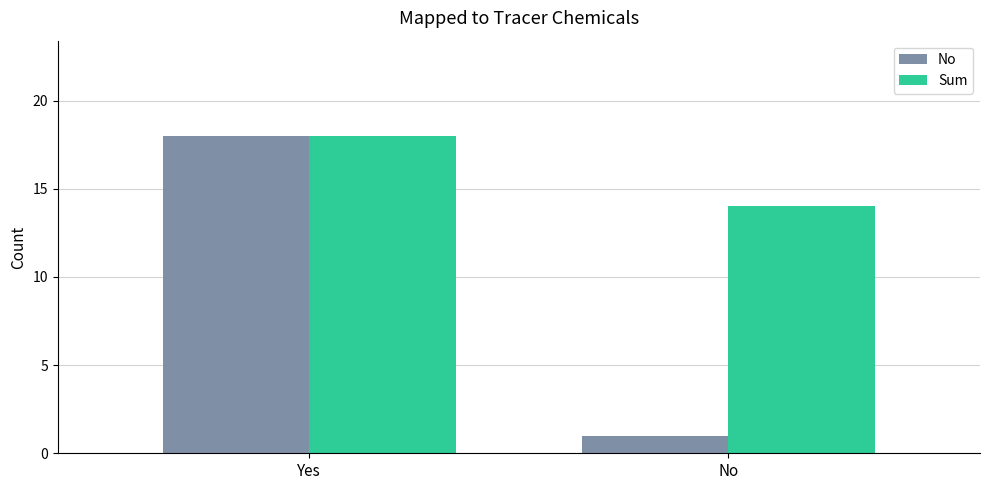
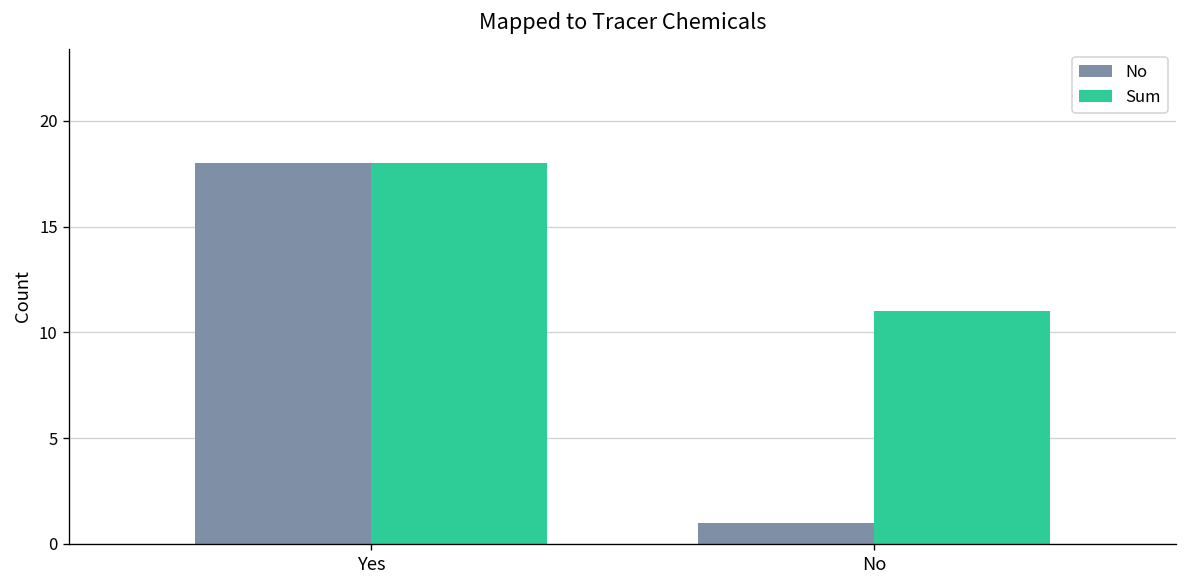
  {
    "No": {
      "Yes": 18,
      "No": 1
    },
    "Sum": {
      "Yes": 18,
-     "No": 14
+     "No": 11
    }
  }
